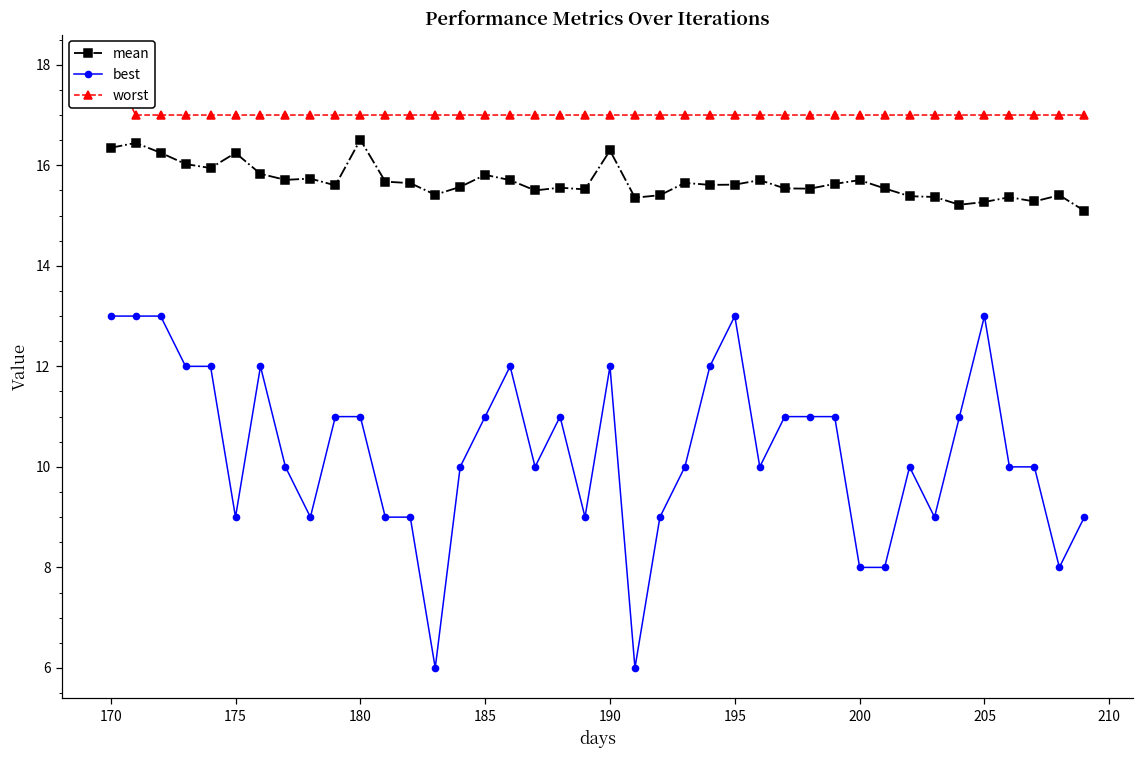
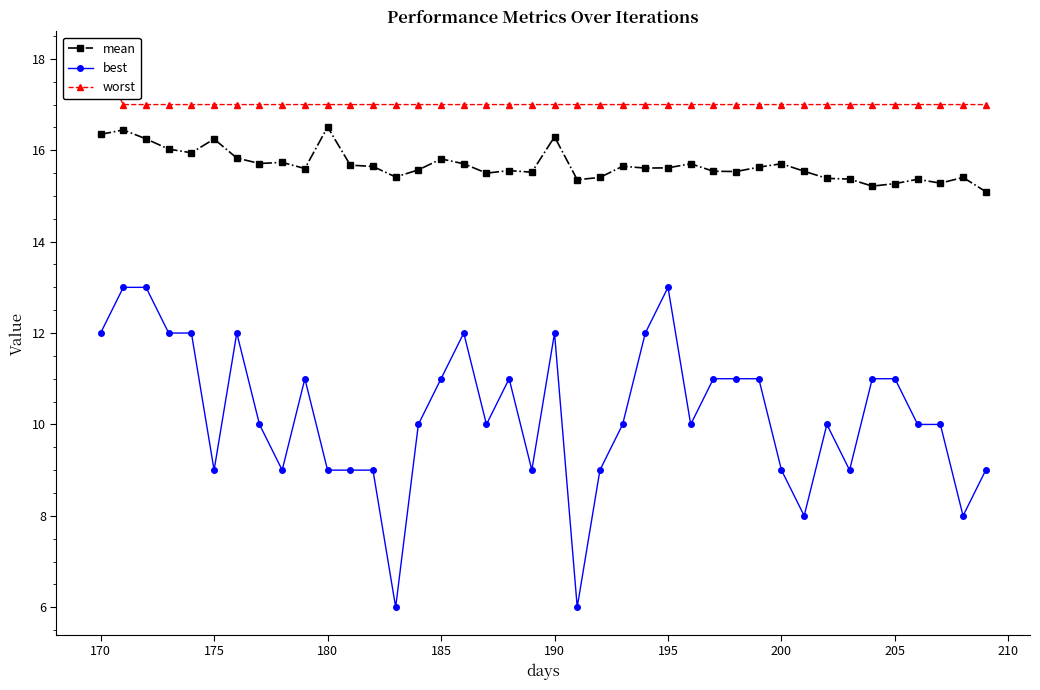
  {
    "mean": {
      "170": 16.3,
      "175": 16.2,
      "180": 16.5,
      "185": 15.8,
      "190": 16.3,
      "195": 15.6,
      "200": 15.7,
      "205": 15.3
    },
    "best": {
-     "170": 13,
+     "170": 12,
      "175": 9,
-     "180": 11,
+     "180": 9,
      "185": 11,
      "190": 12,
      "195": 13,
-     "200": 8,
-     "205": 13
+     "200": 9,
+     "205": 11
    },
    "worst": {
      "175": 17,
      "180": 17,
      "185": 17,
      "190": 17,
      "195": 17,
      "200": 17,
      "205": 17
    }
  }
